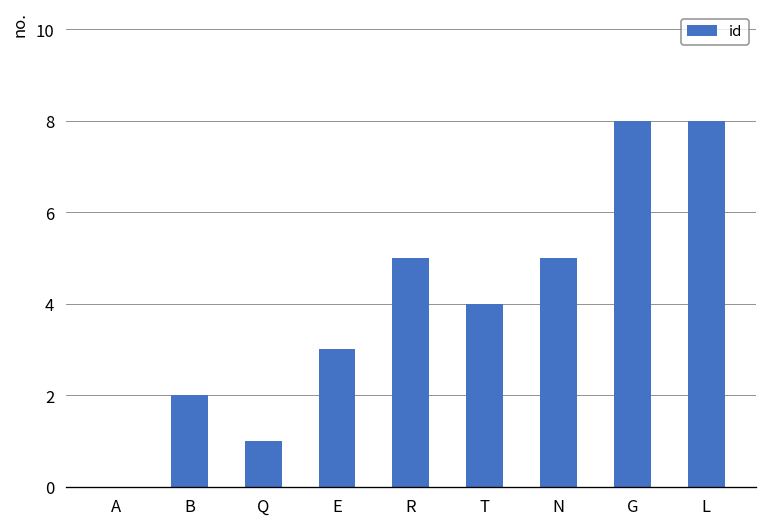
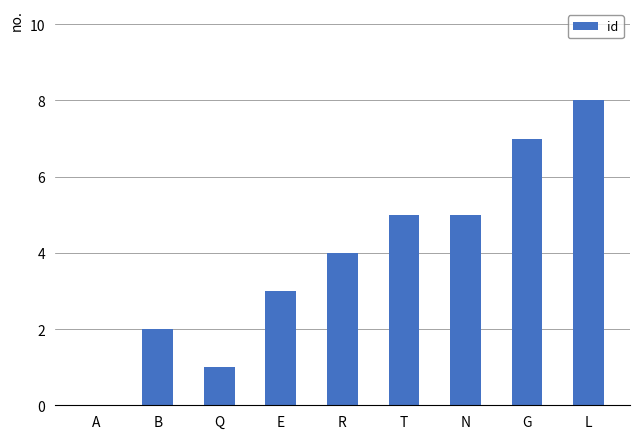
  {
    "A": 0,
    "B": 2,
    "Q": 1,
    "E": 3,
-   "R": 5,
-   "T": 4,
+   "R": 4,
+   "T": 5,
    "N": 5,
-   "G": 8,
+   "G": 7,
    "L": 8
  }
